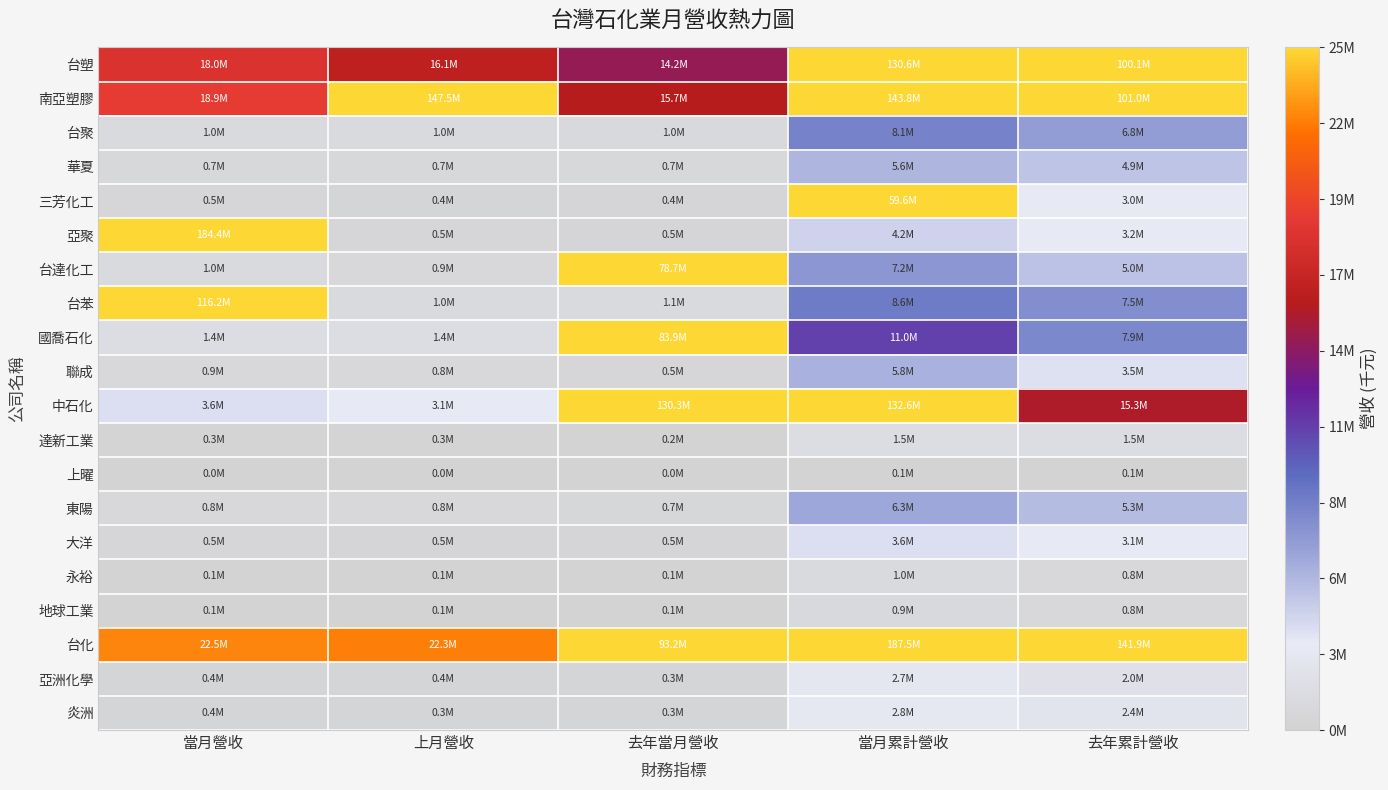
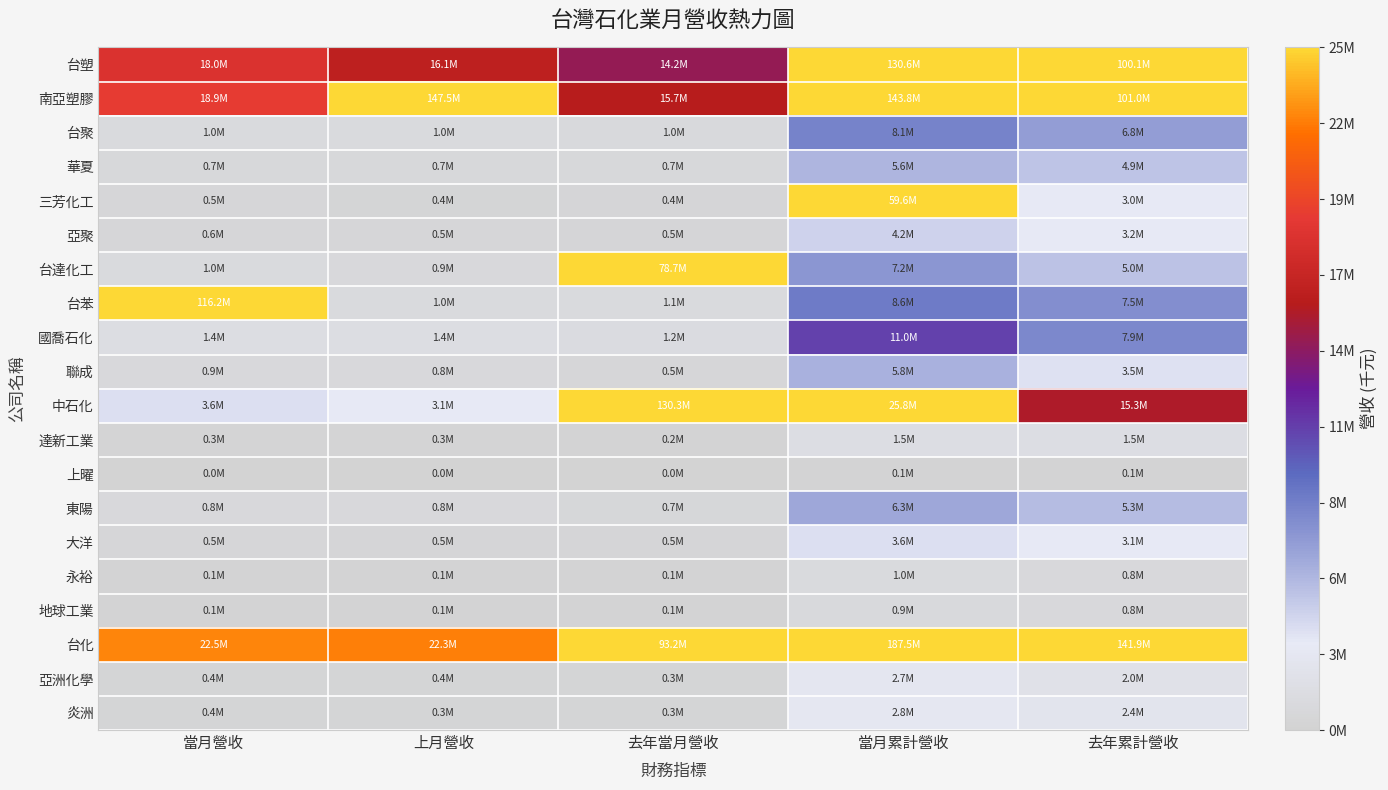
  {
    "台塑": {
      "當月營收": "18.0M",
      "上月營收": "16.1M",
      "去年當月營收": "14.2M",
      "當月累計營收": "130.6M",
      "去年累計營收": "100.1M"
    },
    "南亞塑膠": {
      "當月營收": "18.9M",
      "上月營收": "147.5M",
      "去年當月營收": "15.7M",
      "當月累計營收": "143.8M",
      "去年累計營收": "101.0M"
    },
    "台聚": {
      "當月營收": "1.0M",
      "上月營收": "1.0M",
      "去年當月營收": "1.0M",
      "當月累計營收": "8.1M",
      "去年累計營收": "6.8M"
    },
    "華夏": {
      "當月營收": "0.7M",
      "上月營收": "0.7M",
      "去年當月營收": "0.7M",
      "當月累計營收": "5.6M",
      "去年累計營收": "4.9M"
    },
    "三芳化工": {
      "當月營收": "0.5M",
      "上月營收": "0.4M",
      "去年當月營收": "0.4M",
      "當月累計營收": "59.6M",
      "去年累計營收": "3.0M"
    },
    "亞聚": {
-     "當月營收": "184.4M",
+     "當月營收": "0.6M",
      "上月營收": "0.5M",
      "去年當月營收": "0.5M",
      "當月累計營收": "4.2M",
      "去年累計營收": "3.2M"
    },
    "台達化工": {
      "當月營收": "1.0M",
      "上月營收": "0.9M",
      "去年當月營收": "78.7M",
      "當月累計營收": "7.2M",
      "去年累計營收": "5.0M"
    },
    "台苯": {
      "當月營收": "116.2M",
      "上月營收": "1.0M",
      "去年當月營收": "1.1M",
      "當月累計營收": "8.6M",
      "去年累計營收": "7.5M"
    },
    "國喬石化": {
      "當月營收": "1.4M",
      "上月營收": "1.4M",
-     "去年當月營收": "83.9M",
+     "去年當月營收": "1.2M",
      "當月累計營收": "11.0M",
      "去年累計營收": "7.9M"
    },
    "聯成": {
      "當月營收": "0.9M",
      "上月營收": "0.8M",
      "去年當月營收": "0.5M",
      "當月累計營收": "5.8M",
      "去年累計營收": "3.5M"
    },
    "中石化": {
      "當月營收": "3.6M",
      "上月營收": "3.1M",
      "去年當月營收": "130.3M",
-     "當月累計營收": "132.6M",
+     "當月累計營收": "25.8M",
      "去年累計營收": "15.3M"
    },
    "達新工業": {
      "當月營收": "0.3M",
      "上月營收": "0.3M",
      "去年當月營收": "0.2M",
      "當月累計營收": "1.5M",
      "去年累計營收": "1.5M"
    },
    "上曜": {
      "當月營收": "0.0M",
      "上月營收": "0.0M",
      "去年當月營收": "0.0M",
      "當月累計營收": "0.1M",
      "去年累計營收": "0.1M"
    },
    "東陽": {
      "當月營收": "0.8M",
      "上月營收": "0.8M",
      "去年當月營收": "0.7M",
      "當月累計營收": "6.3M",
      "去年累計營收": "5.3M"
    },
    "大洋": {
      "當月營收": "0.5M",
      "上月營收": "0.5M",
      "去年當月營收": "0.5M",
      "當月累計營收": "3.6M",
      "去年累計營收": "3.1M"
    },
    "永裕": {
      "當月營收": "0.1M",
      "上月營收": "0.1M",
      "去年當月營收": "0.1M",
      "當月累計營收": "1.0M",
      "去年累計營收": "0.8M"
    },
    "地球工業": {
      "當月營收": "0.1M",
      "上月營收": "0.1M",
      "去年當月營收": "0.1M",
      "當月累計營收": "0.9M",
      "去年累計營收": "0.8M"
    },
    "台化": {
      "當月營收": "22.5M",
      "上月營收": "22.3M",
      "去年當月營收": "93.2M",
      "當月累計營收": "187.5M",
      "去年累計營收": "141.9M"
    },
    "亞洲化學": {
      "當月營收": "0.4M",
      "上月營收": "0.4M",
      "去年當月營收": "0.3M",
      "當月累計營收": "2.7M",
      "去年累計營收": "2.0M"
    },
    "炎洲": {
      "當月營收": "0.4M",
      "上月營收": "0.3M",
      "去年當月營收": "0.3M",
      "當月累計營收": "2.8M",
      "去年累計營收": "2.4M"
    }
  }
